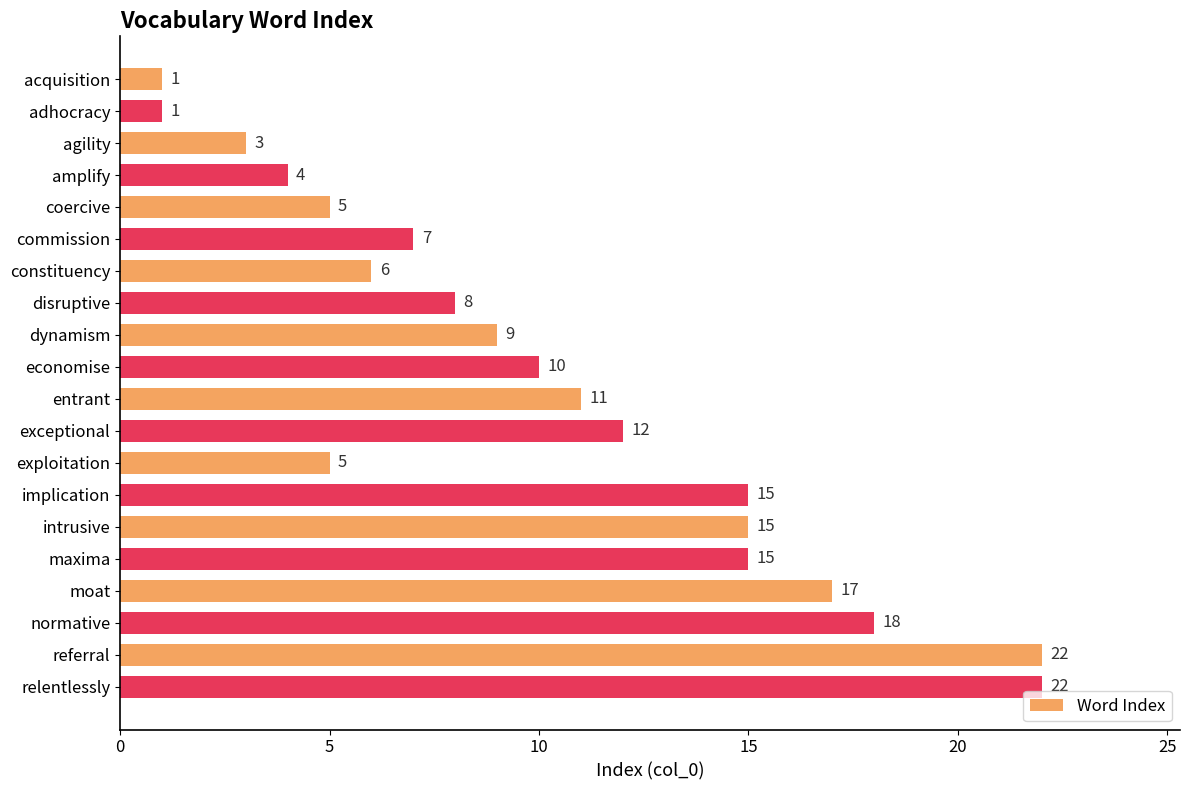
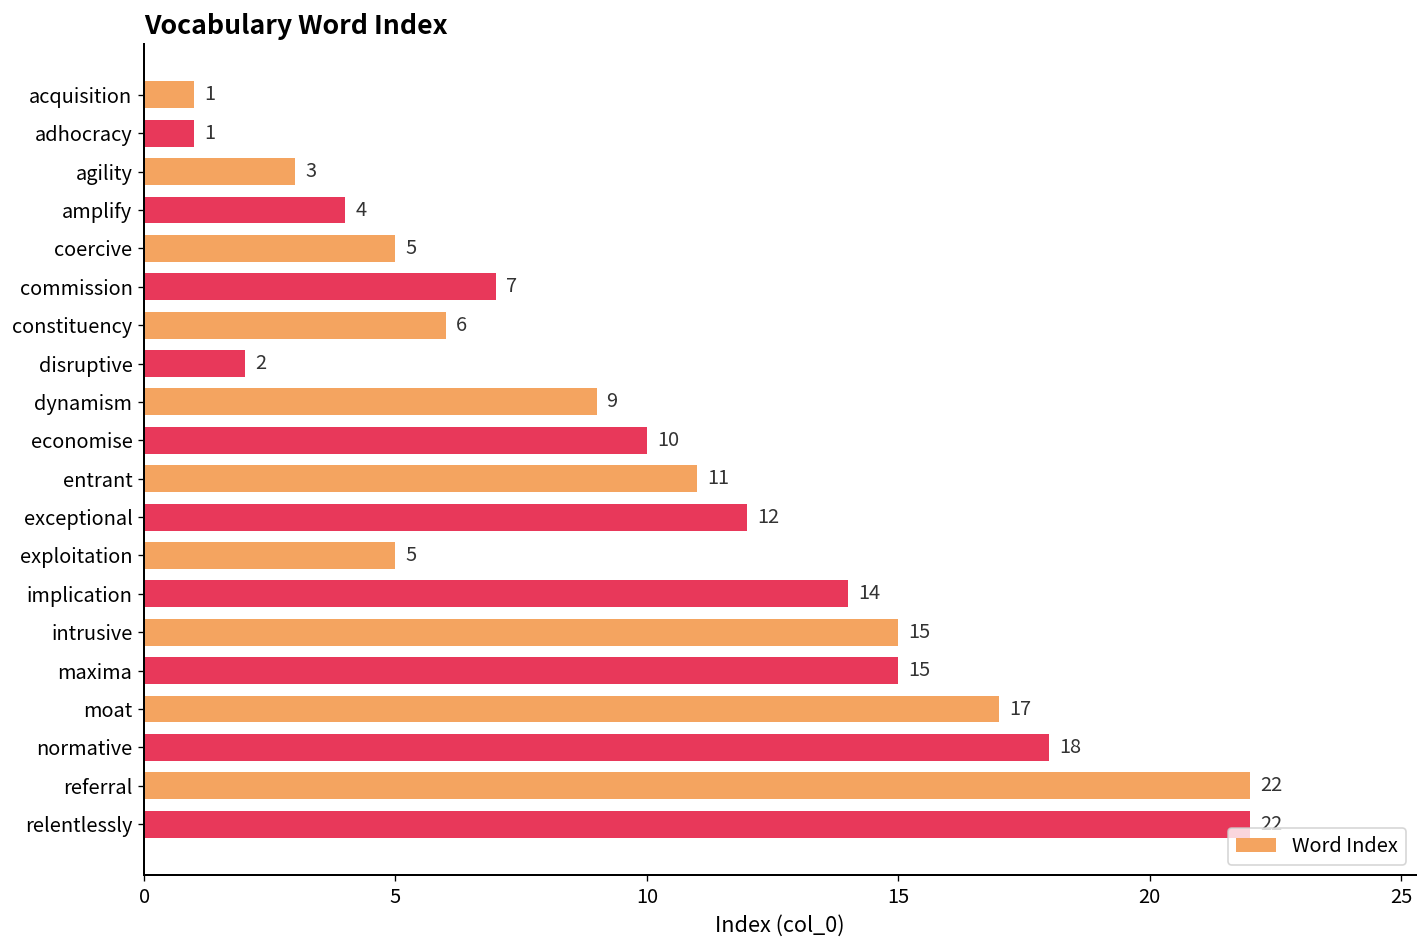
  {
    "acquisition": 1,
    "adhocracy": 1,
    "agility": 3,
    "amplify": 4,
    "coercive": 5,
    "commission": 7,
    "constituency": 6,
-   "disruptive": 8,
+   "disruptive": 2,
    "dynamism": 9,
    "economise": 10,
    "entrant": 11,
    "exceptional": 12,
    "exploitation": 5,
-   "implication": 15,
+   "implication": 14,
    "intrusive": 15,
    "maxima": 15,
    "moat": 17,
    "normative": 18,
    "referral": 22
  }
